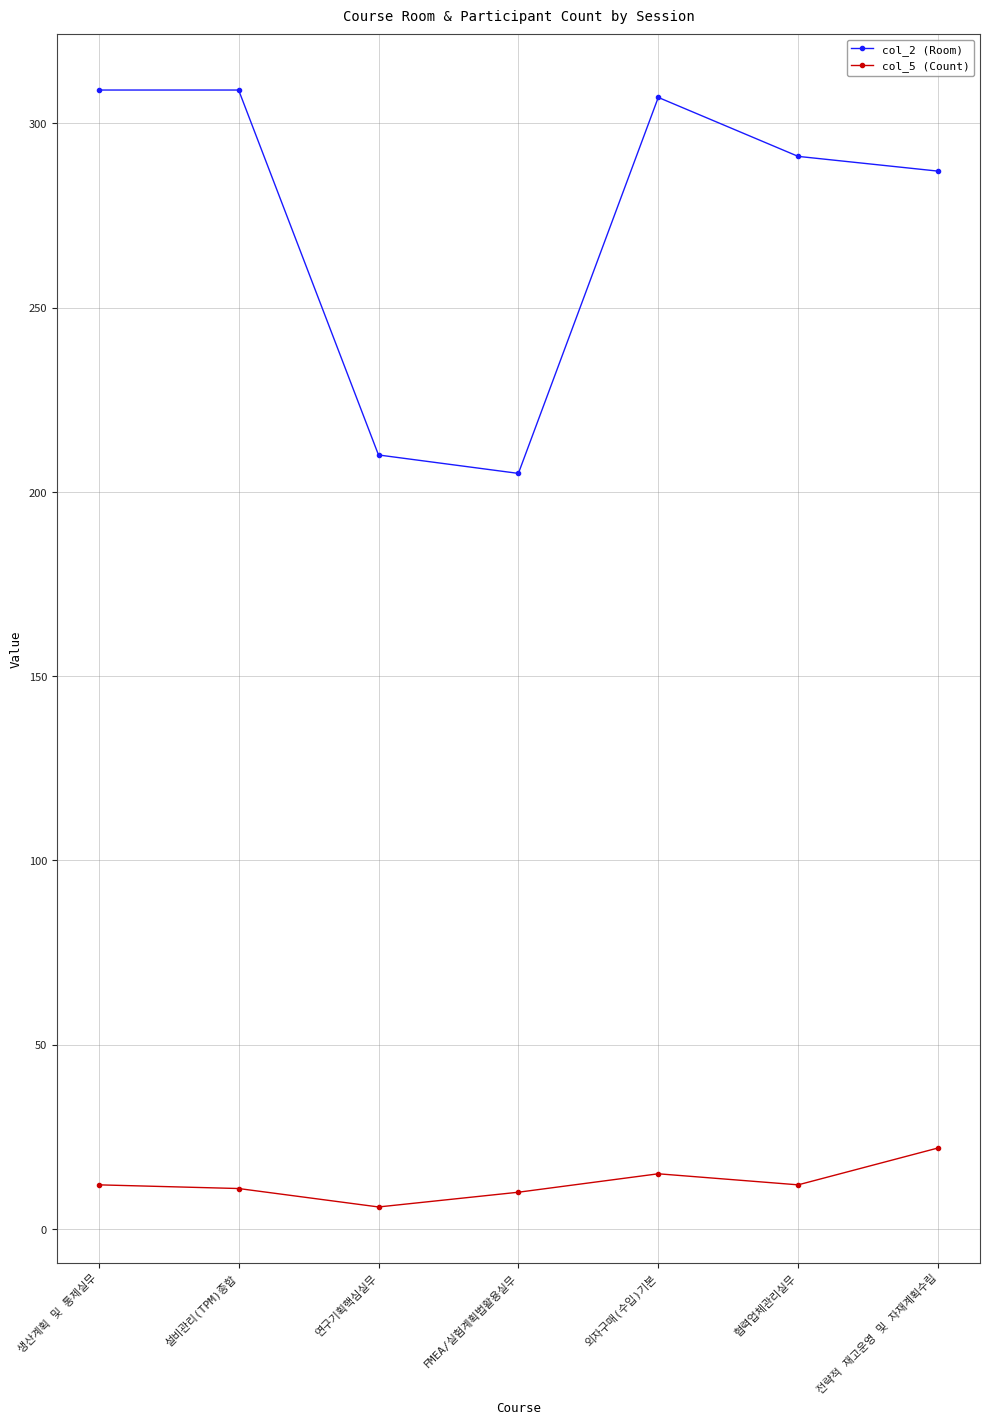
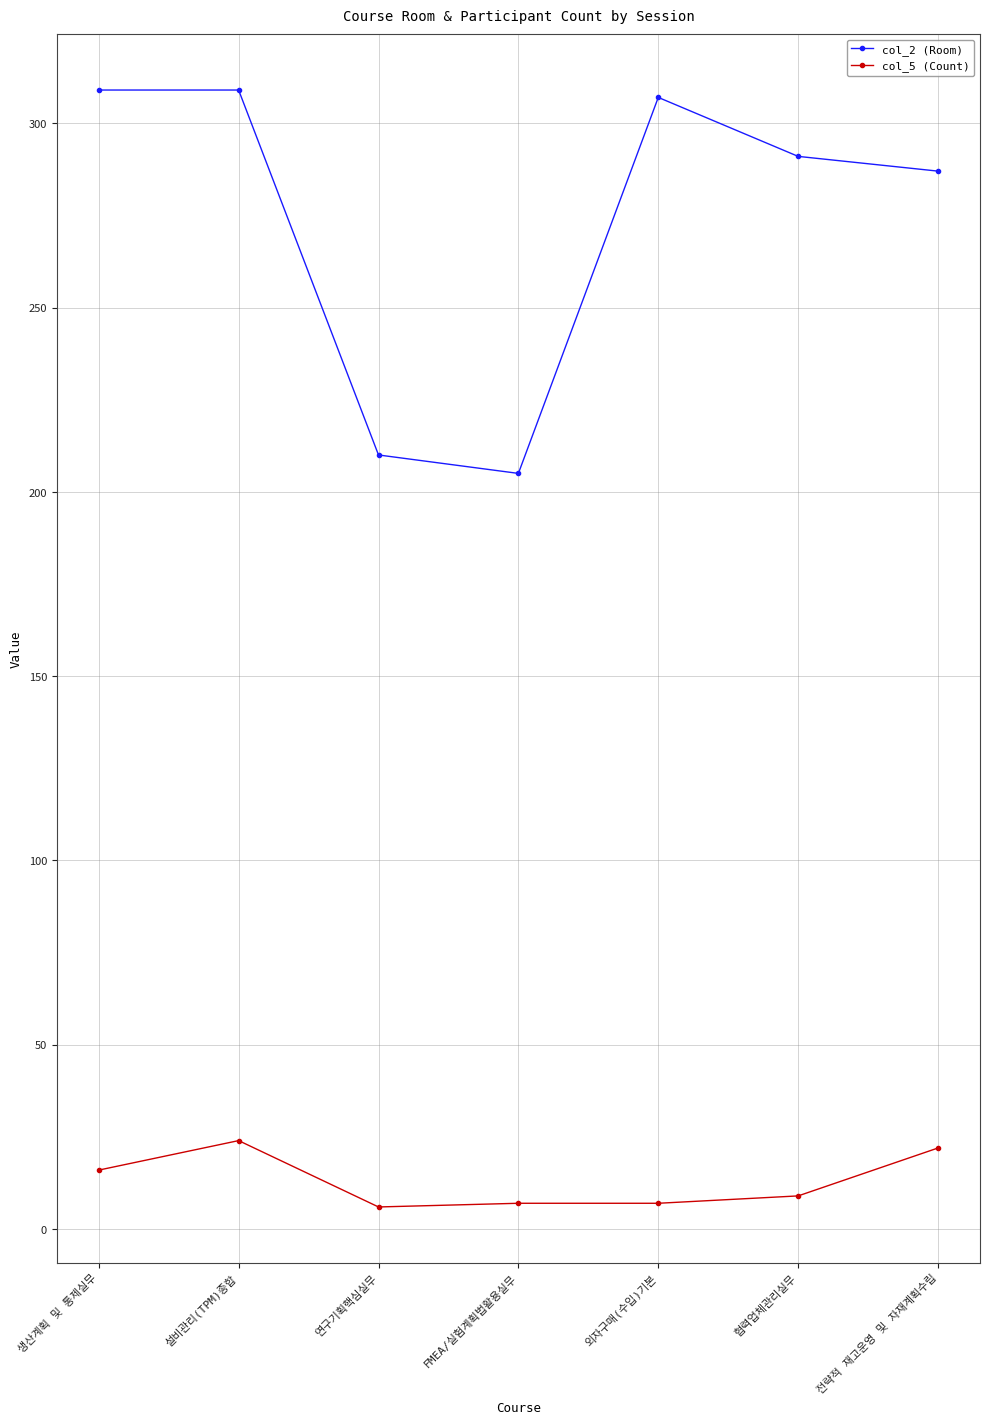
  {
    "col_2 (Room)": {
      "생산계획 및 통제실무": 309,
      "설비관리(TPM)종합": 309,
      "연구기획핵심실무": 210,
      "FMEA/실험계획법활용실무": 205,
      "외자구매(수입)기본": 307,
      "협력업체관리실무": 291,
      "전략적 재고운영 및 자재계획수립": 287
    },
    "col_5 (Count)": {
-     "생산계획 및 통제실무": 12,
-     "설비관리(TPM)종합": 11,
+     "생산계획 및 통제실무": 16,
+     "설비관리(TPM)종합": 24,
      "연구기획핵심실무": 6,
-     "FMEA/실험계획법활용실무": 10,
-     "외자구매(수입)기본": 15,
-     "협력업체관리실무": 12,
+     "FMEA/실험계획법활용실무": 7,
+     "외자구매(수입)기본": 7,
+     "협력업체관리실무": 9,
      "전략적 재고운영 및 자재계획수립": 22
    }
  }
